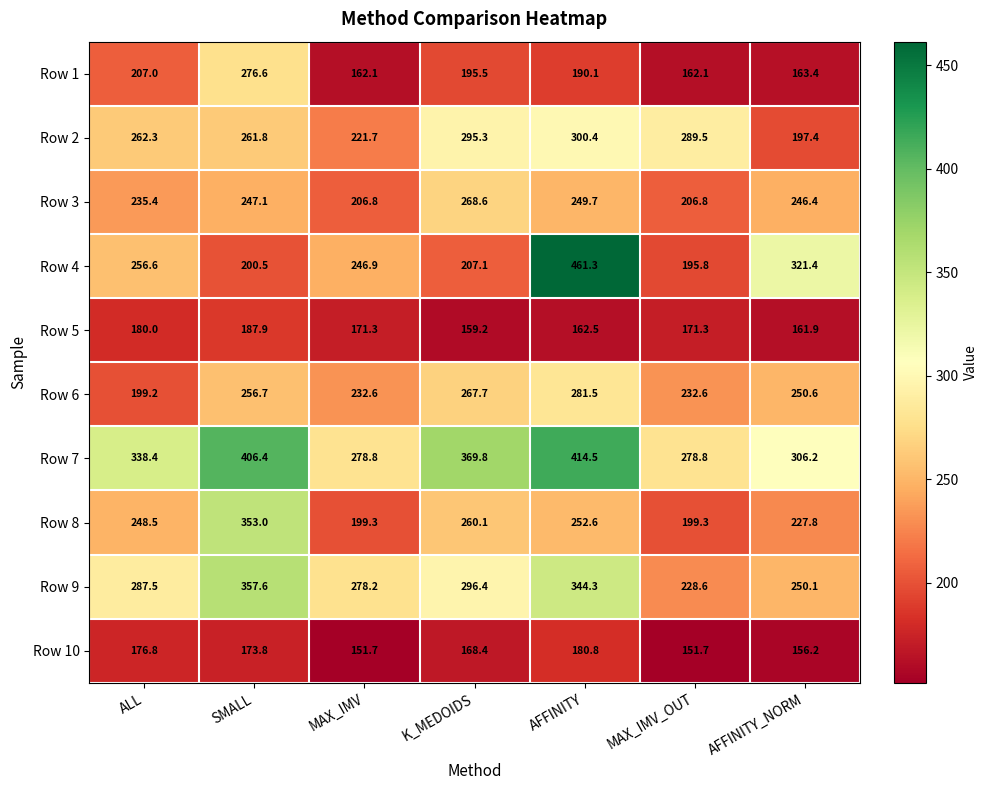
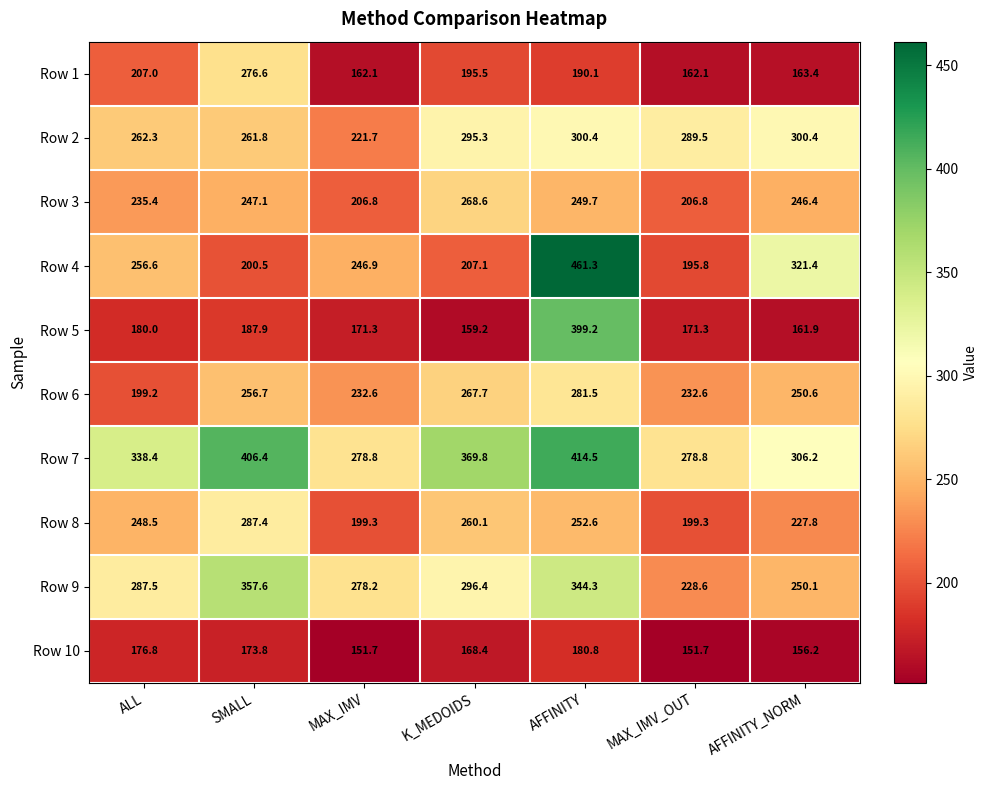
  {
    "Row 1": {
      "ALL": 207.0,
      "SMALL": 276.6,
      "MAX_IMV": 162.1,
      "K_MEDOIDS": 195.5,
      "AFFINITY": 190.1,
      "MAX_IMV_OUT": 162.1,
      "AFFINITY_NORM": 163.4
    },
    "Row 2": {
      "ALL": 262.3,
      "SMALL": 261.8,
      "MAX_IMV": 221.7,
      "K_MEDOIDS": 295.3,
      "AFFINITY": 300.4,
      "MAX_IMV_OUT": 289.5,
-     "AFFINITY_NORM": 197.4
+     "AFFINITY_NORM": 300.4
    },
    "Row 3": {
      "ALL": 235.4,
      "SMALL": 247.1,
      "MAX_IMV": 206.8,
      "K_MEDOIDS": 268.6,
      "AFFINITY": 249.7,
      "MAX_IMV_OUT": 206.8,
      "AFFINITY_NORM": 246.4
    },
    "Row 4": {
      "ALL": 256.6,
      "SMALL": 200.5,
      "MAX_IMV": 246.9,
      "K_MEDOIDS": 207.1,
      "AFFINITY": 461.3,
      "MAX_IMV_OUT": 195.8,
      "AFFINITY_NORM": 321.4
    },
    "Row 5": {
      "ALL": 180.0,
      "SMALL": 187.9,
      "MAX_IMV": 171.3,
      "K_MEDOIDS": 159.2,
-     "AFFINITY": 162.5,
+     "AFFINITY": 399.2,
      "MAX_IMV_OUT": 171.3,
      "AFFINITY_NORM": 161.9
    },
    "Row 6": {
      "ALL": 199.2,
      "SMALL": 256.7,
      "MAX_IMV": 232.6,
      "K_MEDOIDS": 267.7,
      "AFFINITY": 281.5,
      "MAX_IMV_OUT": 232.6,
      "AFFINITY_NORM": 250.6
    },
    "Row 7": {
      "ALL": 338.4,
      "SMALL": 406.4,
      "MAX_IMV": 278.8,
      "K_MEDOIDS": 369.8,
      "AFFINITY": 414.5,
      "MAX_IMV_OUT": 278.8,
      "AFFINITY_NORM": 306.2
    },
    "Row 8": {
      "ALL": 248.5,
-     "SMALL": 353.0,
+     "SMALL": 287.4,
      "MAX_IMV": 199.3,
      "K_MEDOIDS": 260.1,
      "AFFINITY": 252.6,
      "MAX_IMV_OUT": 199.3,
      "AFFINITY_NORM": 227.8
    },
    "Row 9": {
      "ALL": 287.5,
      "SMALL": 357.6,
      "MAX_IMV": 278.2,
      "K_MEDOIDS": 296.4,
      "AFFINITY": 344.3,
      "MAX_IMV_OUT": 228.6,
      "AFFINITY_NORM": 250.1
    },
    "Row 10": {
      "ALL": 176.8,
      "SMALL": 173.8,
      "MAX_IMV": 151.7,
      "K_MEDOIDS": 168.4,
      "AFFINITY": 180.8,
      "MAX_IMV_OUT": 151.7,
      "AFFINITY_NORM": 156.2
    }
  }
